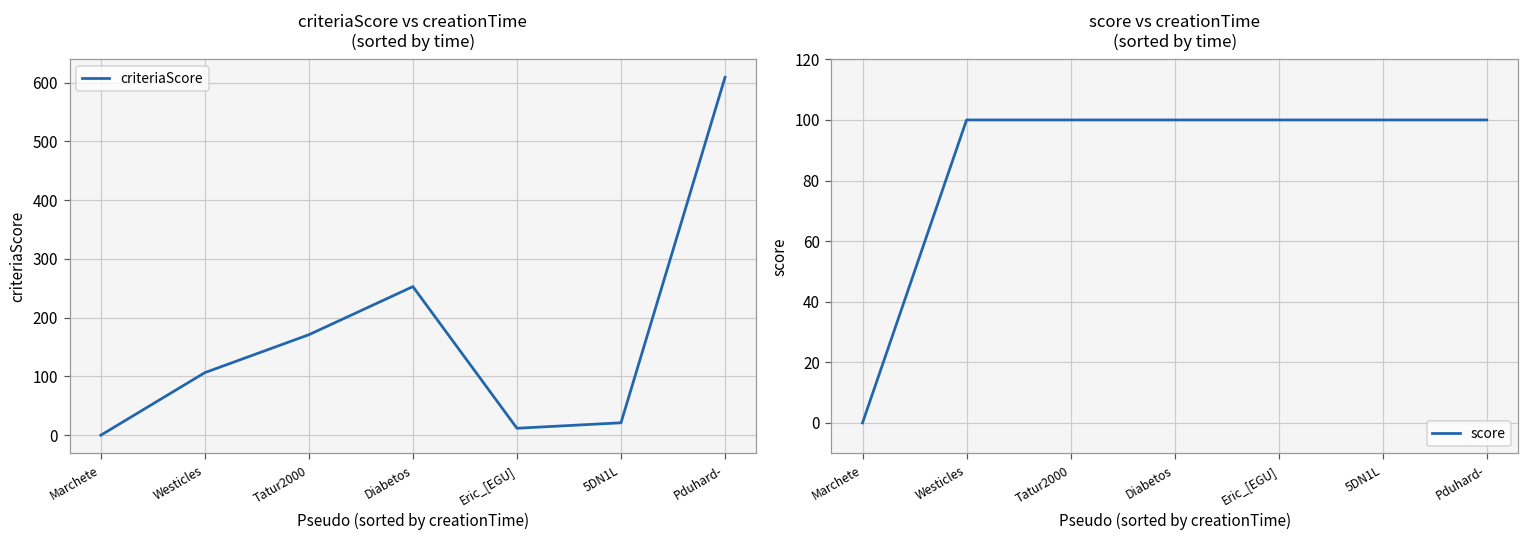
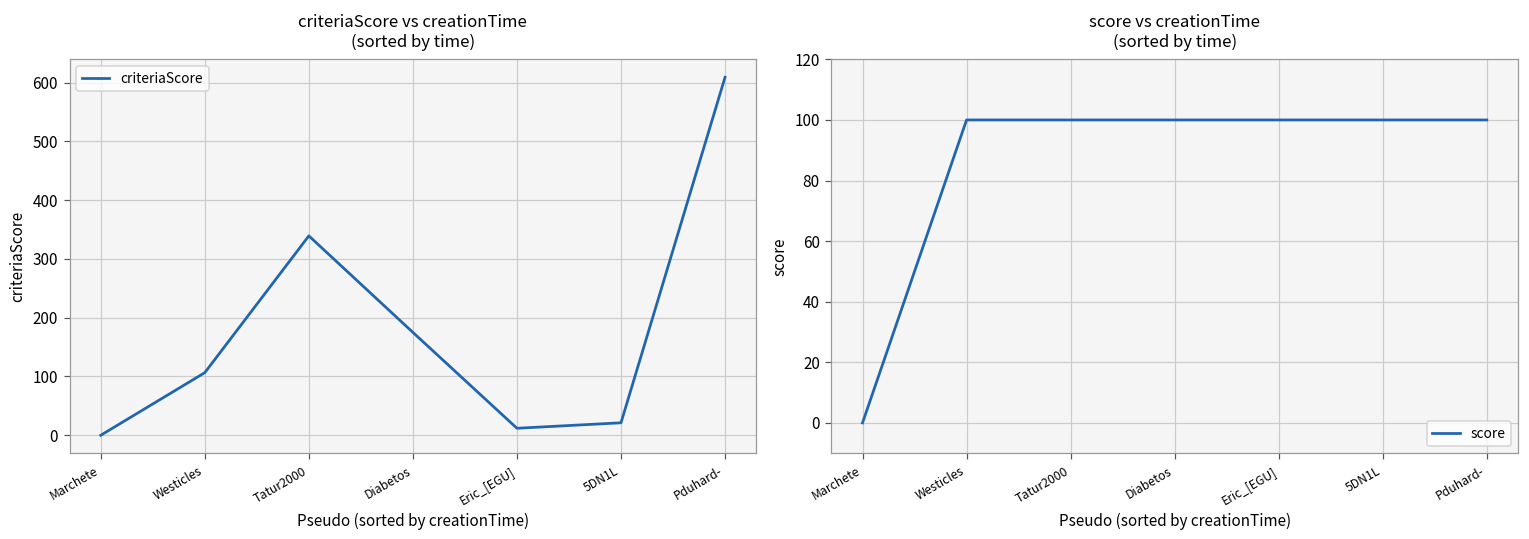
  {
    "criteriaScore vs creationTime (sorted by time)": {
      "Marchete": 0,
      "Westicles": 110,
-     "Tatur2000": 170,
-     "Diabetos": 250,
+     "Tatur2000": 340,
+     "Diabetos": 180,
      "Eric_[EGU]": 10,
      "5DN1L": 20,
      "Pduhard-": 610
    },
    "score vs creationTime (sorted by time)": {
      "Marchete": 0,
      "Westicles": 100,
      "Tatur2000": 100,
      "Diabetos": 100,
      "Eric_[EGU]": 100,
      "5DN1L": 100,
      "Pduhard-": 100
    }
  }
